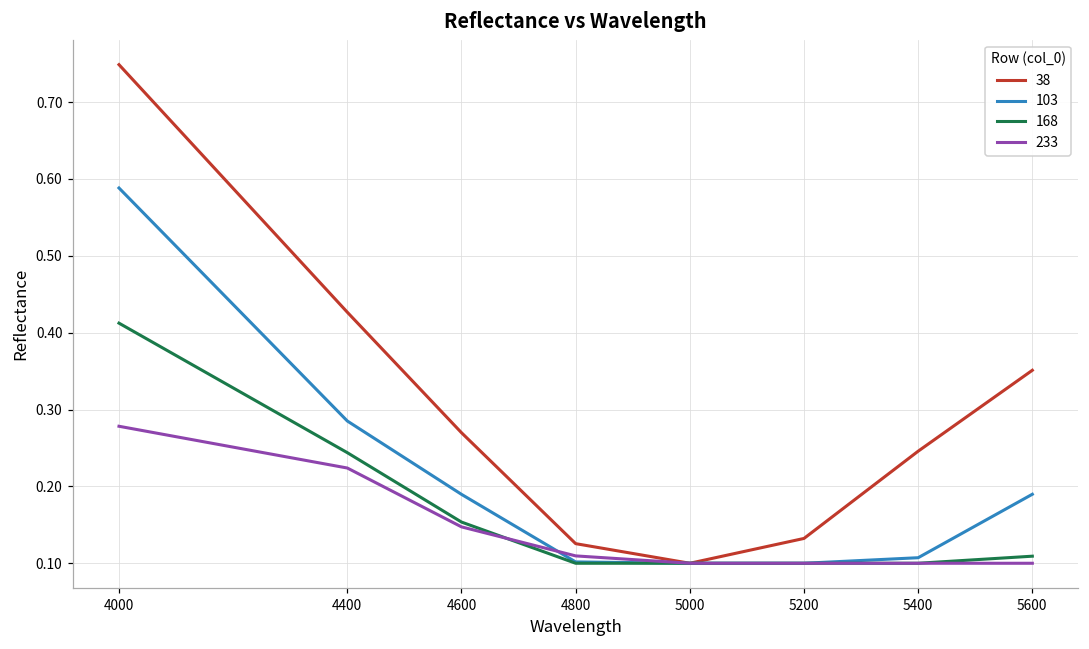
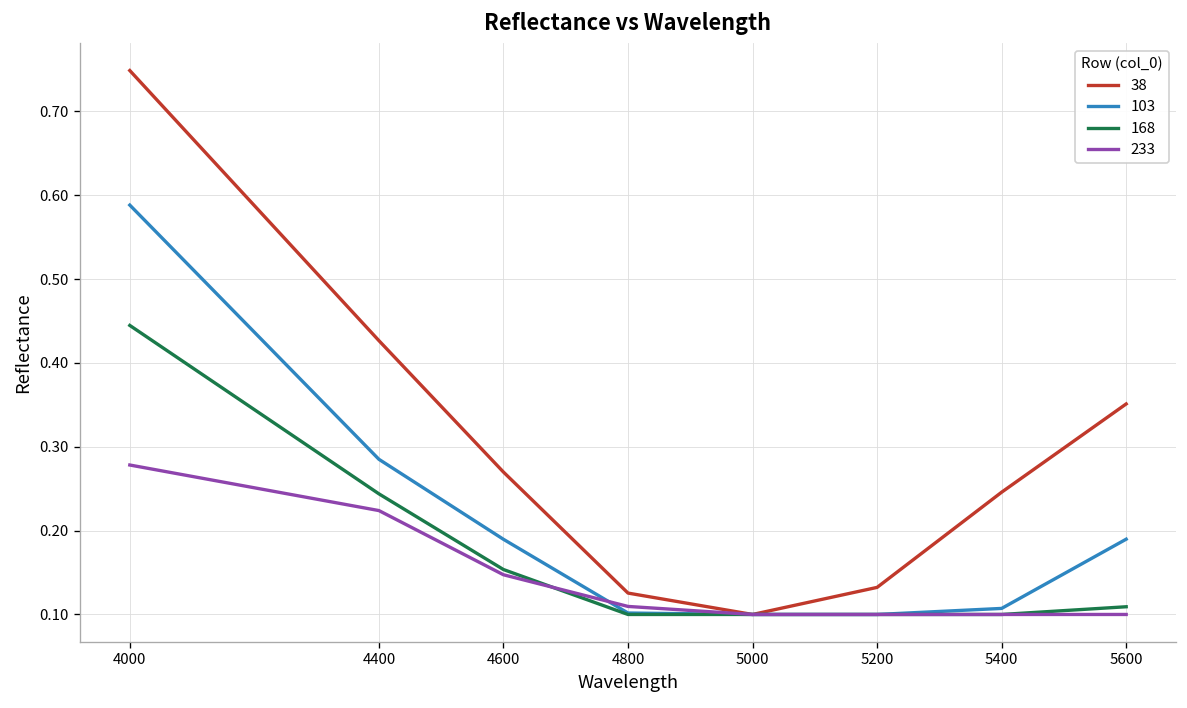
  {
    "38": {
      "4000": 0.75,
      "4400": 0.43,
      "4600": 0.27,
      "4800": 0.13,
      "5200": 0.13,
      "5400": 0.25,
      "5600": 0.35
    },
    "103": {
      "4000": 0.59,
      "4400": 0.29,
      "4600": 0.19,
      "5400": 0.11,
      "5600": 0.19
    },
    "168": {
-     "4000": 0.41,
+     "4000": 0.44,
      "4400": 0.24,
      "4600": 0.15,
      "5600": 0.11
    },
    "233": {
      "4000": 0.28,
      "4400": 0.22,
      "4600": 0.15,
      "4800": 0.11,
      "5600": 0.10
    }
  }
